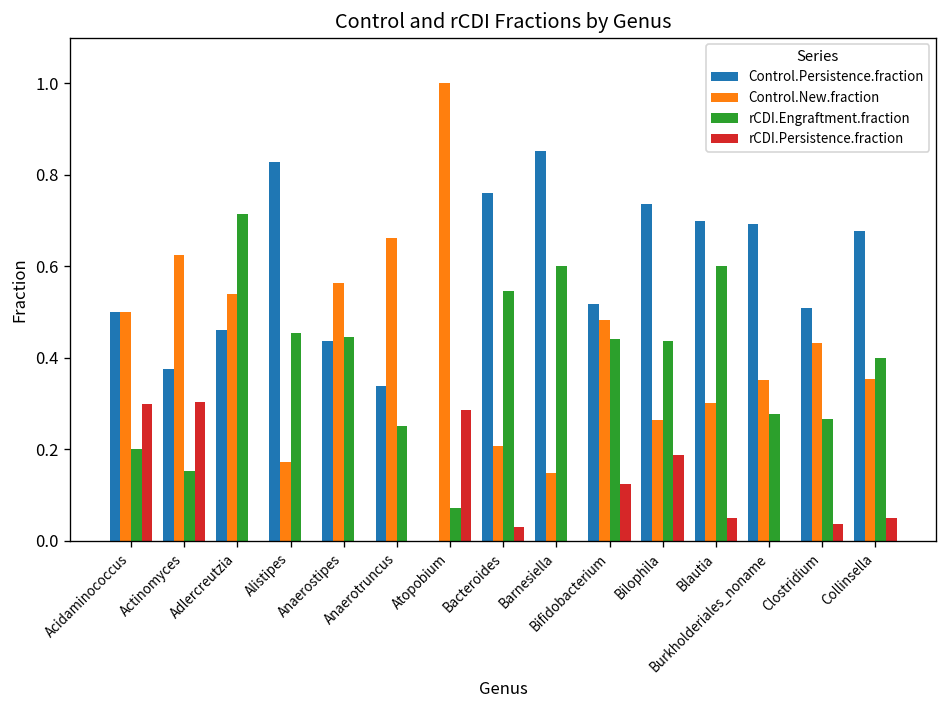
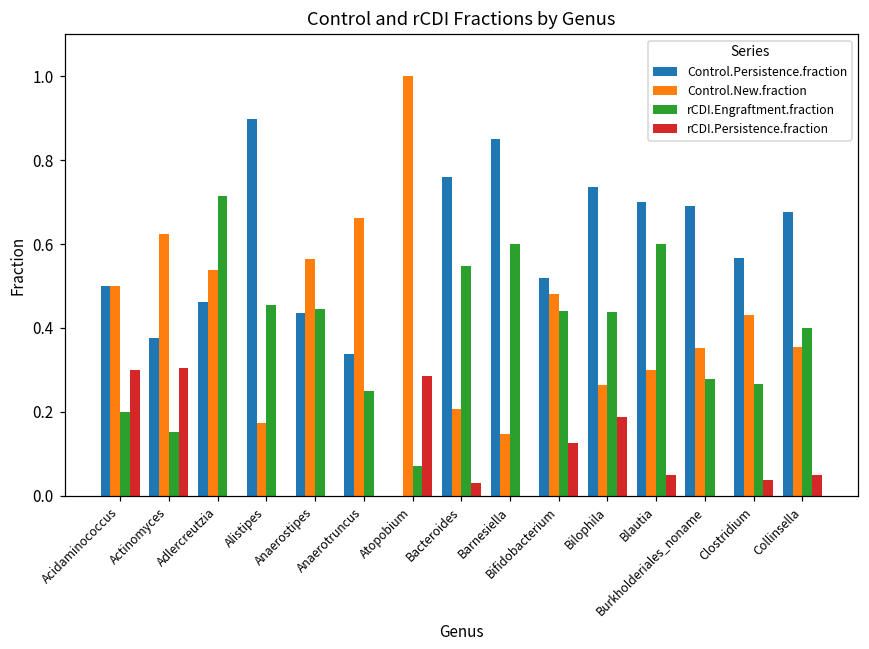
  {
    "Control.Persistence.fraction": {
      "Acidaminococcus": 0.50,
      "Actinomyces": 0.38,
      "Adlercreutzia": 0.46,
-     "Alistipes": 0.83,
+     "Alistipes": 0.90,
      "Anaerostipes": 0.44,
      "Anaerotruncus": 0.34,
      "Atopobium": 0.00,
      "Bacteroides": 0.76,
      "Barnesiella": 0.85,
      "Bifidobacterium": 0.52,
      "Bilophila": 0.74,
      "Blautia": 0.70,
      "Burkholderiales_noname": 0.69,
-     "Clostridium": 0.51,
+     "Clostridium": 0.57,
      "Collinsella": 0.68
    },
    "Control.New.fraction": {
      "Acidaminococcus": 0.50,
      "Actinomyces": 0.63,
      "Adlercreutzia": 0.54,
      "Alistipes": 0.17,
      "Anaerostipes": 0.56,
      "Anaerotruncus": 0.66,
      "Atopobium": 1.00,
      "Bacteroides": 0.21,
      "Barnesiella": 0.15,
      "Bifidobacterium": 0.48,
      "Bilophila": 0.26,
      "Blautia": 0.30,
      "Burkholderiales_noname": 0.35,
      "Clostridium": 0.43,
      "Collinsella": 0.35
    },
    "rCDI.Engraftment.fraction": {
      "Acidaminococcus": 0.20,
      "Actinomyces": 0.15,
      "Adlercreutzia": 0.71,
      "Alistipes": 0.45,
      "Anaerostipes": 0.44,
      "Anaerotruncus": 0.25,
      "Atopobium": 0.07,
      "Bacteroides": 0.55,
      "Barnesiella": 0.60,
      "Bifidobacterium": 0.44,
      "Bilophila": 0.44,
      "Blautia": 0.60,
      "Burkholderiales_noname": 0.28,
      "Clostridium": 0.27,
      "Collinsella": 0.40
    },
    "rCDI.Persistence.fraction": {
      "Acidaminococcus": 0.30,
      "Actinomyces": 0.30,
      "Adlercreutzia": 0.00,
      "Alistipes": 0.00,
      "Anaerostipes": 0.00,
      "Anaerotruncus": 0.00,
      "Atopobium": 0.29,
      "Bacteroides": 0.03,
      "Barnesiella": 0.00,
      "Bifidobacterium": 0.13,
      "Bilophila": 0.19,
      "Blautia": 0.05,
      "Burkholderiales_noname": 0.00,
      "Clostridium": 0.04,
      "Collinsella": 0.05
    }
  }
